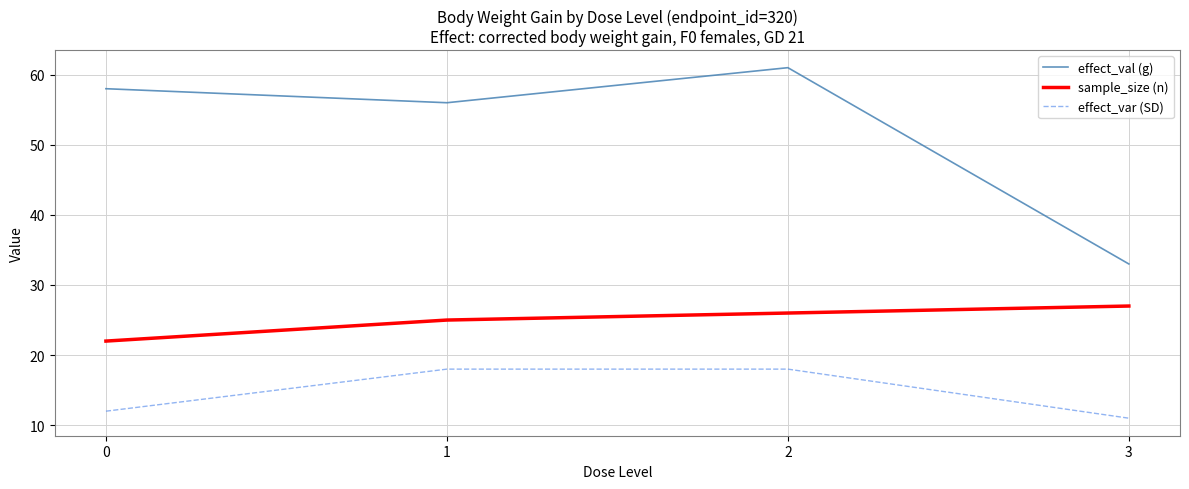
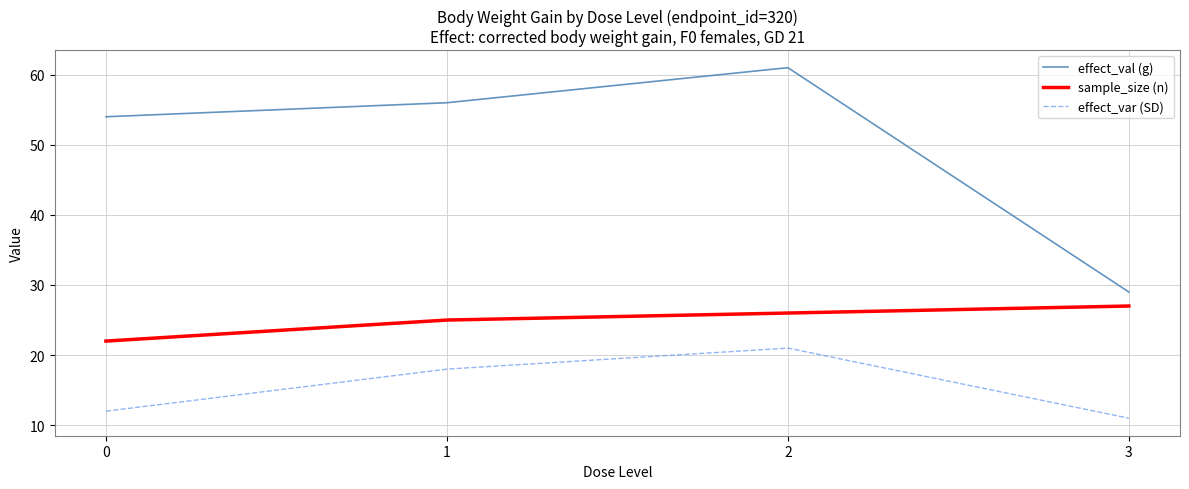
  {
    "effect_val (g)": {
-     "0": 58,
+     "0": 54,
      "1": 56,
      "2": 61,
-     "3": 33
+     "3": 29
    },
    "sample_size (n)": {
      "0": 22,
      "1": 25,
      "2": 26,
      "3": 27
    },
    "effect_var (SD)": {
      "0": 12,
      "1": 18,
-     "2": 18,
+     "2": 21,
      "3": 11
    }
  }
